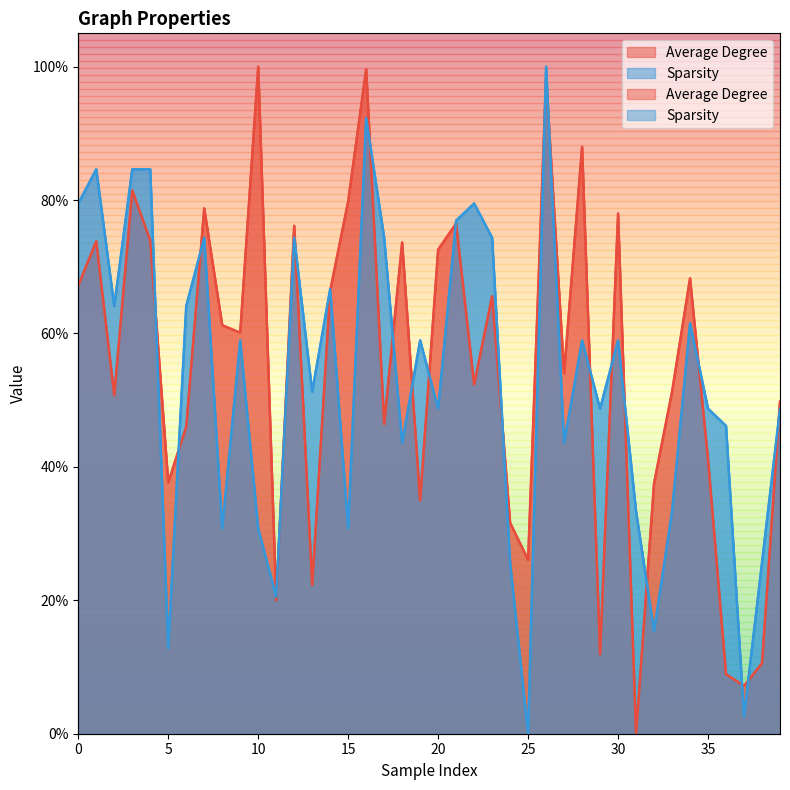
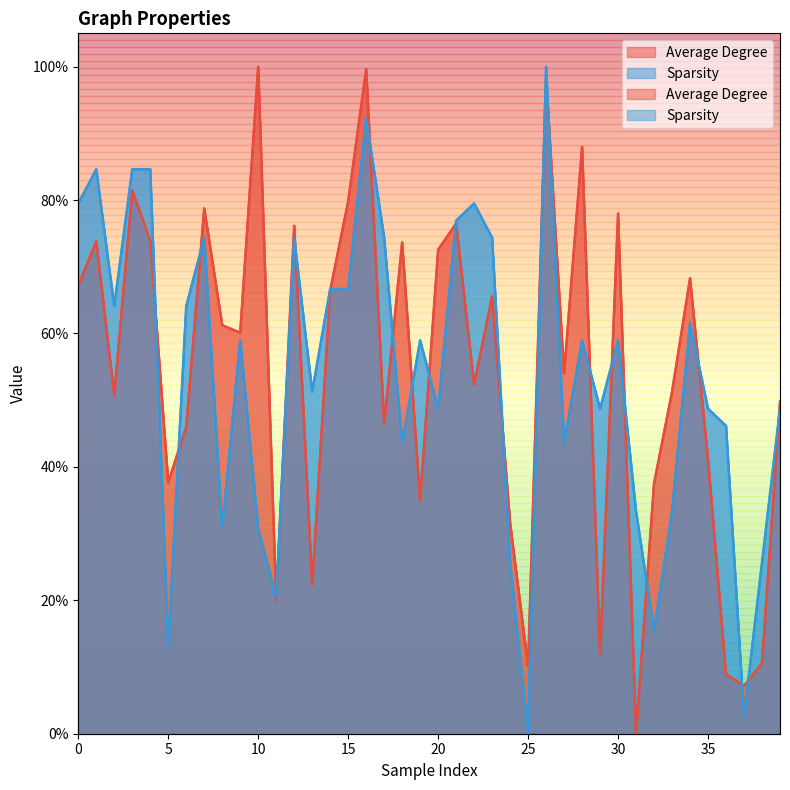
  {
    "Average Degree": {
      "0": "67%",
      "5": "38%",
      "10": "100%",
      "15": "80%",
      "20": "73%",
-     "25": "26%",
+     "25": "10%",
      "30": "78%",
      "35": "41%"
    },
    "Sparsity": {
      "0": "79%",
      "5": "13%",
      "10": "31%",
-     "15": "31%",
+     "15": "67%",
      "20": "49%",
      "25": "0%",
      "30": "59%",
      "35": "49%"
    }
  }
